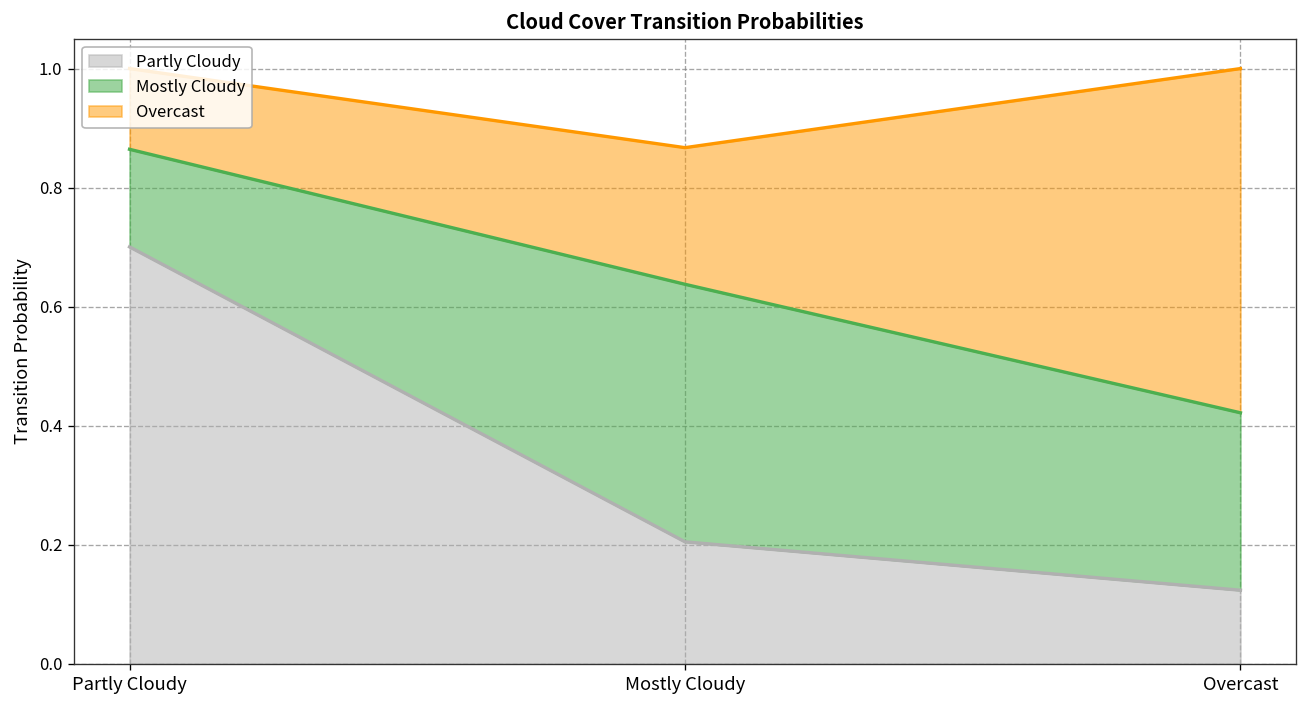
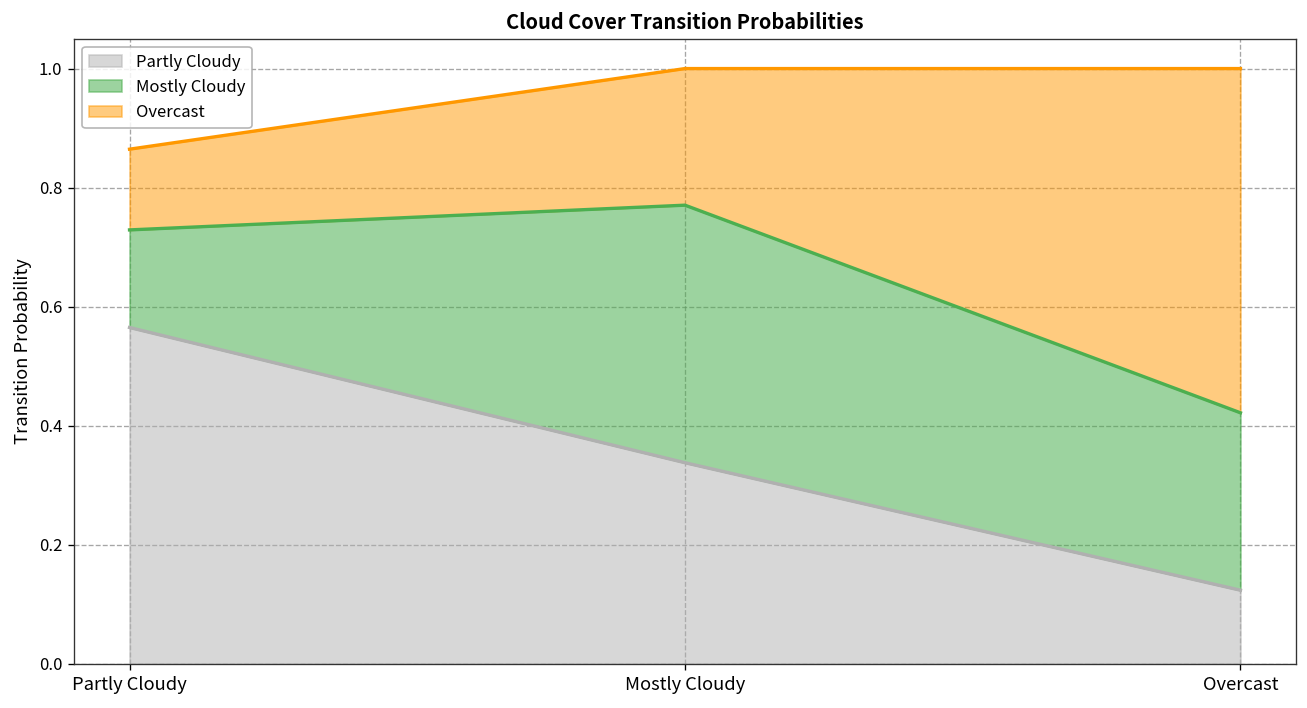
  {
    "Partly Cloudy": {
-     "Partly Cloudy": 0.70,
-     "Mostly Cloudy": 0.21,
+     "Partly Cloudy": 0.57,
+     "Mostly Cloudy": 0.34,
      "Overcast": 0.12
    },
    "Mostly Cloudy": {
      "Partly Cloudy": 0.16,
      "Mostly Cloudy": 0.43,
      "Overcast": 0.30
    },
    "Overcast": {
      "Mostly Cloudy": 0.23,
      "Overcast": 0.58
    }
  }
